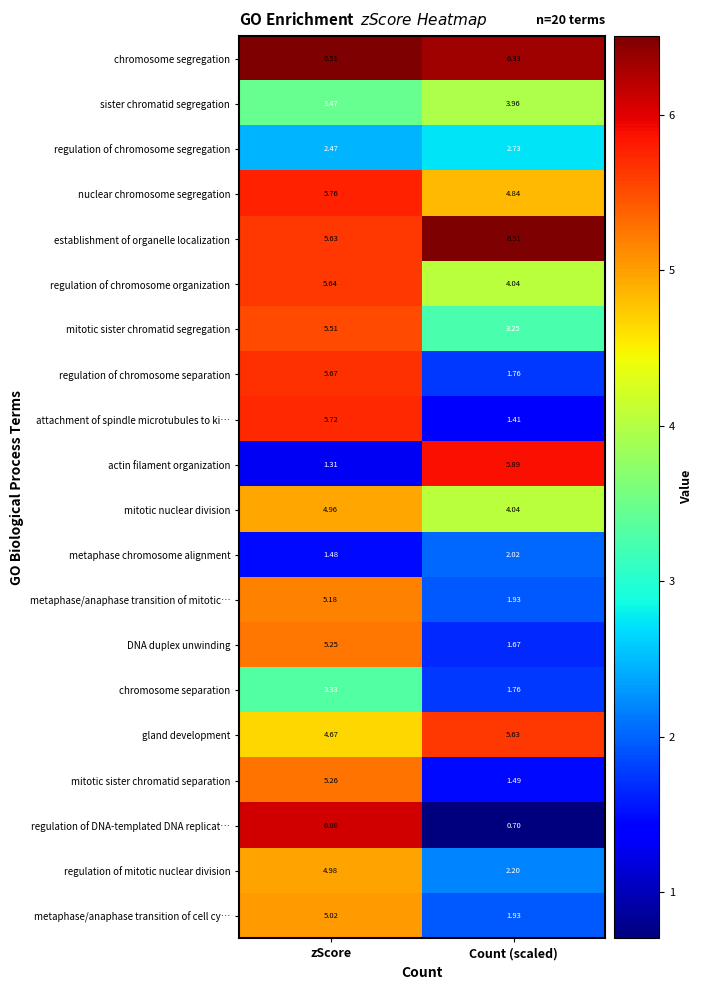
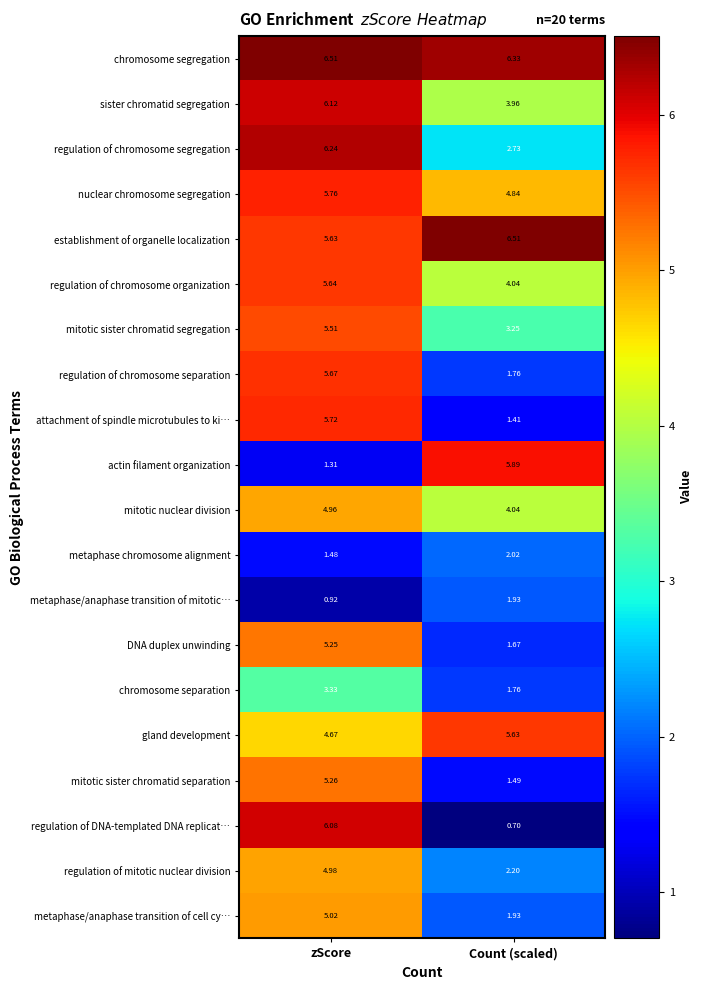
  {
    "chromosome segregation": {
      "zScore": 6.51,
      "Count (scaled)": 6.33
    },
    "sister chromatid segregation": {
-     "zScore": 3.47,
+     "zScore": 6.12,
      "Count (scaled)": 3.96
    },
    "regulation of chromosome segregation": {
-     "zScore": 2.47,
+     "zScore": 6.24,
      "Count (scaled)": 2.73
    },
    "nuclear chromosome segregation": {
      "zScore": 5.76,
      "Count (scaled)": 4.84
    },
    "establishment of organelle localization": {
      "zScore": 5.63,
      "Count (scaled)": 6.51
    },
    "regulation of chromosome organization": {
      "zScore": 5.64,
      "Count (scaled)": 4.04
    },
    "mitotic sister chromatid segregation": {
      "zScore": 5.51,
      "Count (scaled)": 3.25
    },
    "regulation of chromosome separation": {
      "zScore": 5.67,
      "Count (scaled)": 1.76
    },
    "attachment of spindle microtubules to ki…": {
      "zScore": 5.72,
      "Count (scaled)": 1.41
    },
    "actin filament organization": {
      "zScore": 1.31,
      "Count (scaled)": 5.89
    },
    "mitotic nuclear division": {
      "zScore": 4.96,
      "Count (scaled)": 4.04
    },
    "metaphase chromosome alignment": {
      "zScore": 1.48,
      "Count (scaled)": 2.02
    },
    "metaphase/anaphase transition of mitotic…": {
-     "zScore": 5.18,
+     "zScore": 0.92,
      "Count (scaled)": 1.93
    },
    "DNA duplex unwinding": {
      "zScore": 5.25,
      "Count (scaled)": 1.67
    },
    "chromosome separation": {
      "zScore": 3.33,
      "Count (scaled)": 1.76
    },
    "gland development": {
      "zScore": 4.67,
      "Count (scaled)": 5.63
    },
    "mitotic sister chromatid separation": {
      "zScore": 5.26,
      "Count (scaled)": 1.49
    },
    "regulation of DNA-templated DNA replicat…": {
      "zScore": 6.08,
      "Count (scaled)": 0.70
    },
    "regulation of mitotic nuclear division": {
      "zScore": 4.98,
      "Count (scaled)": 2.20
    },
    "metaphase/anaphase transition of cell cy…": {
      "zScore": 5.02,
      "Count (scaled)": 1.93
    }
  }
